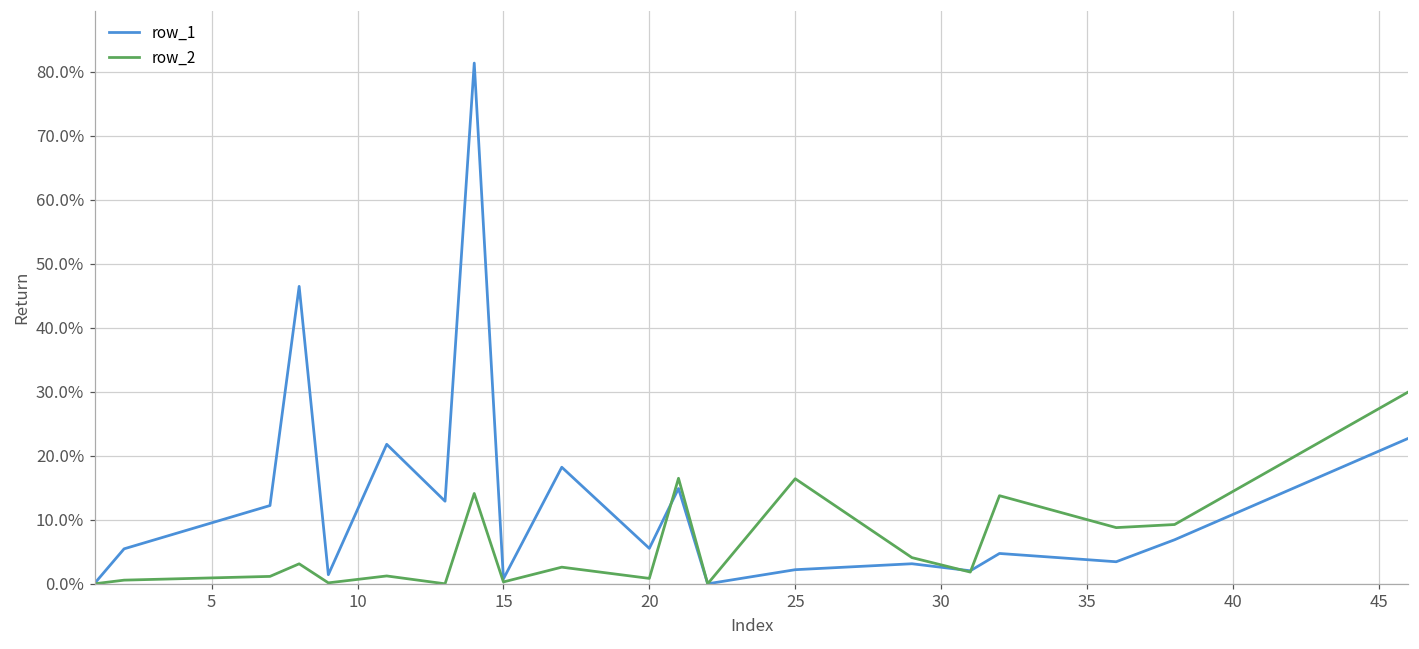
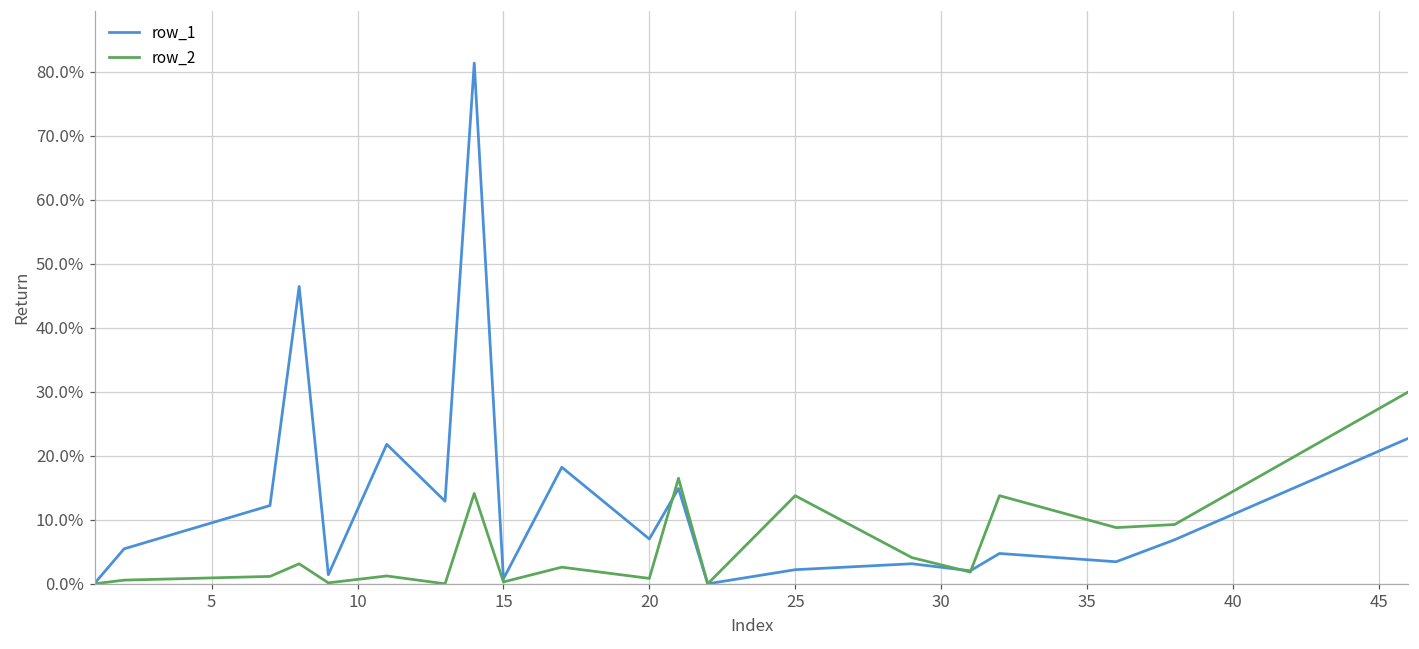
  {
    "row_1": {
      "15": "1%",
-     "20": "6%",
+     "20": "7%",
      "25": "2%"
    },
    "row_2": {
      "15": "0%",
      "20": "1%",
-     "25": "16%"
+     "25": "14%"
    }
  }
